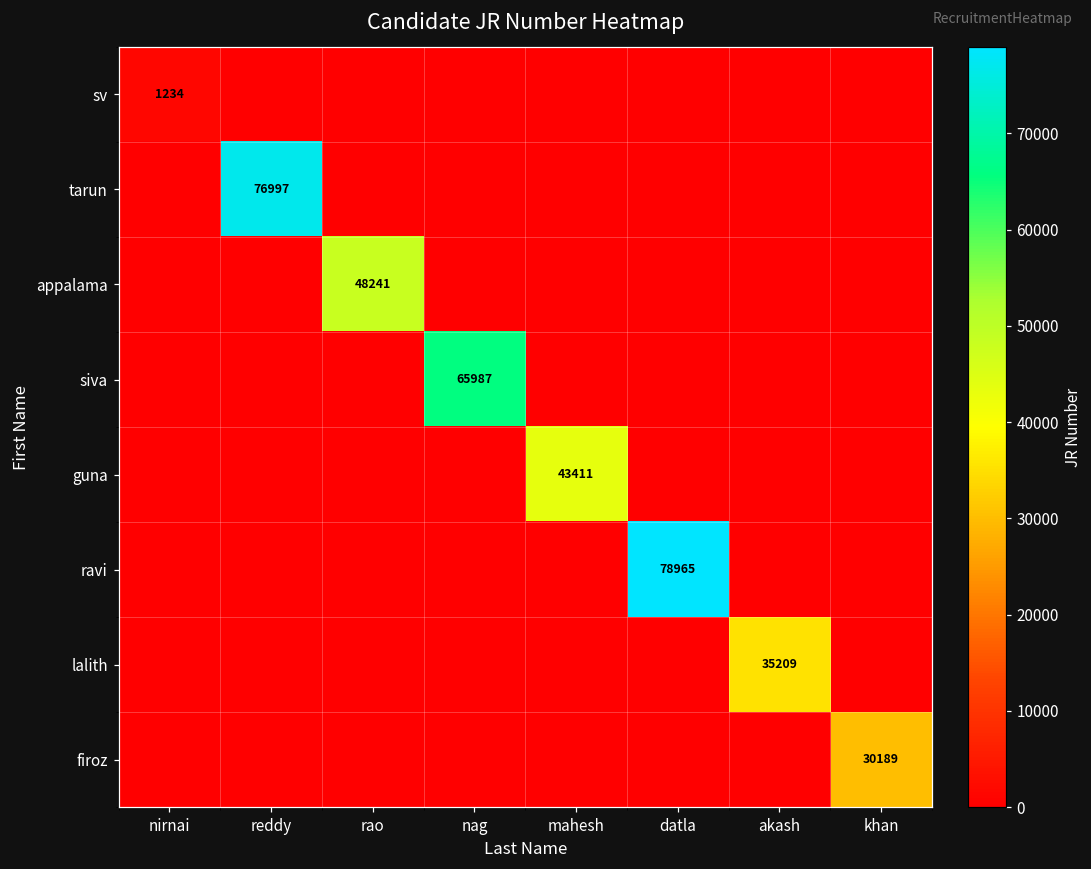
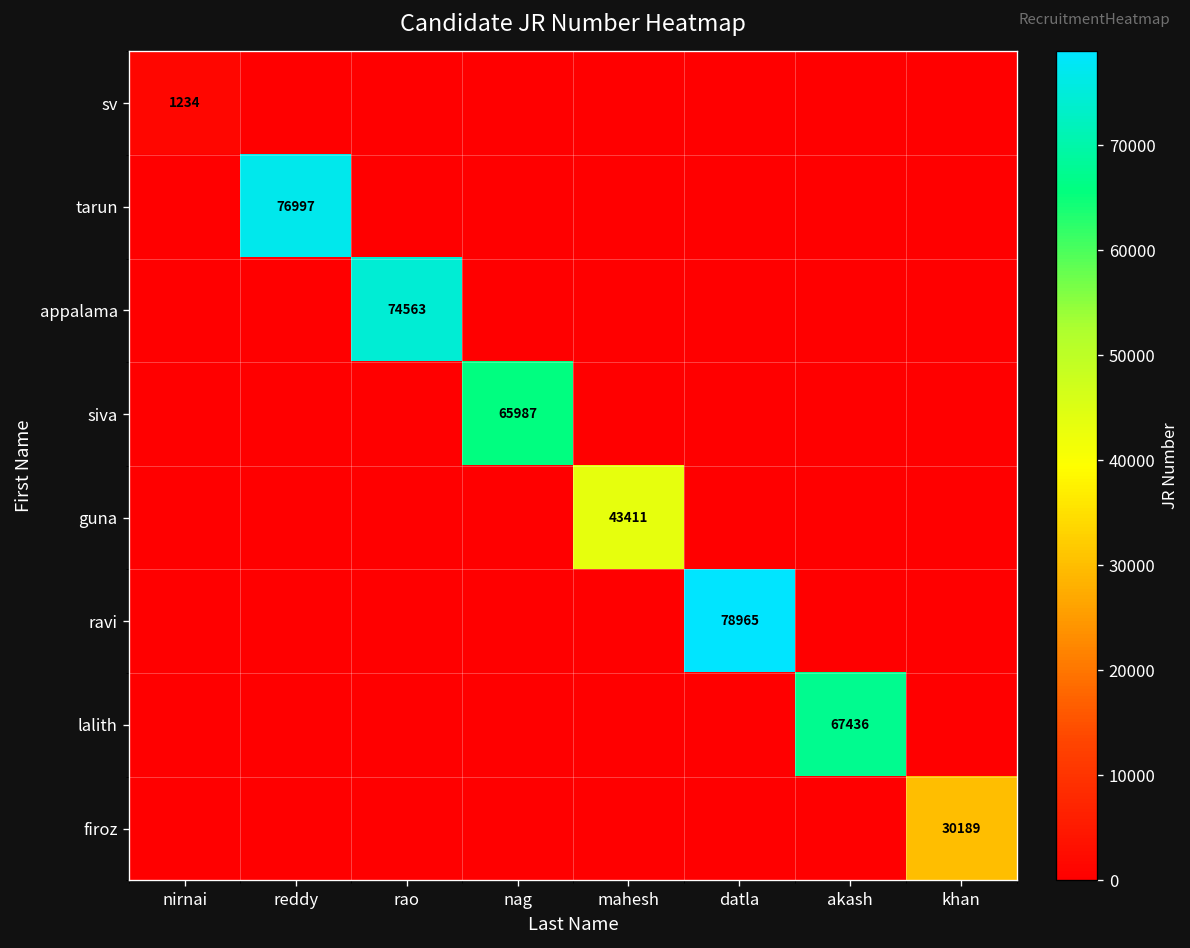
  {
    "sv": {
      "nirnai": 1234
    },
    "tarun": {
      "reddy": 76997
    },
    "appalama": {
-     "rao": 48241
+     "rao": 74563
    },
    "siva": {
      "nag": 65987
    },
    "guna": {
      "mahesh": 43411
    },
    "ravi": {
      "datla": 78965
    },
    "lalith": {
-     "akash": 35209
+     "akash": 67436
    },
    "firoz": {
      "khan": 30189
    }
  }
